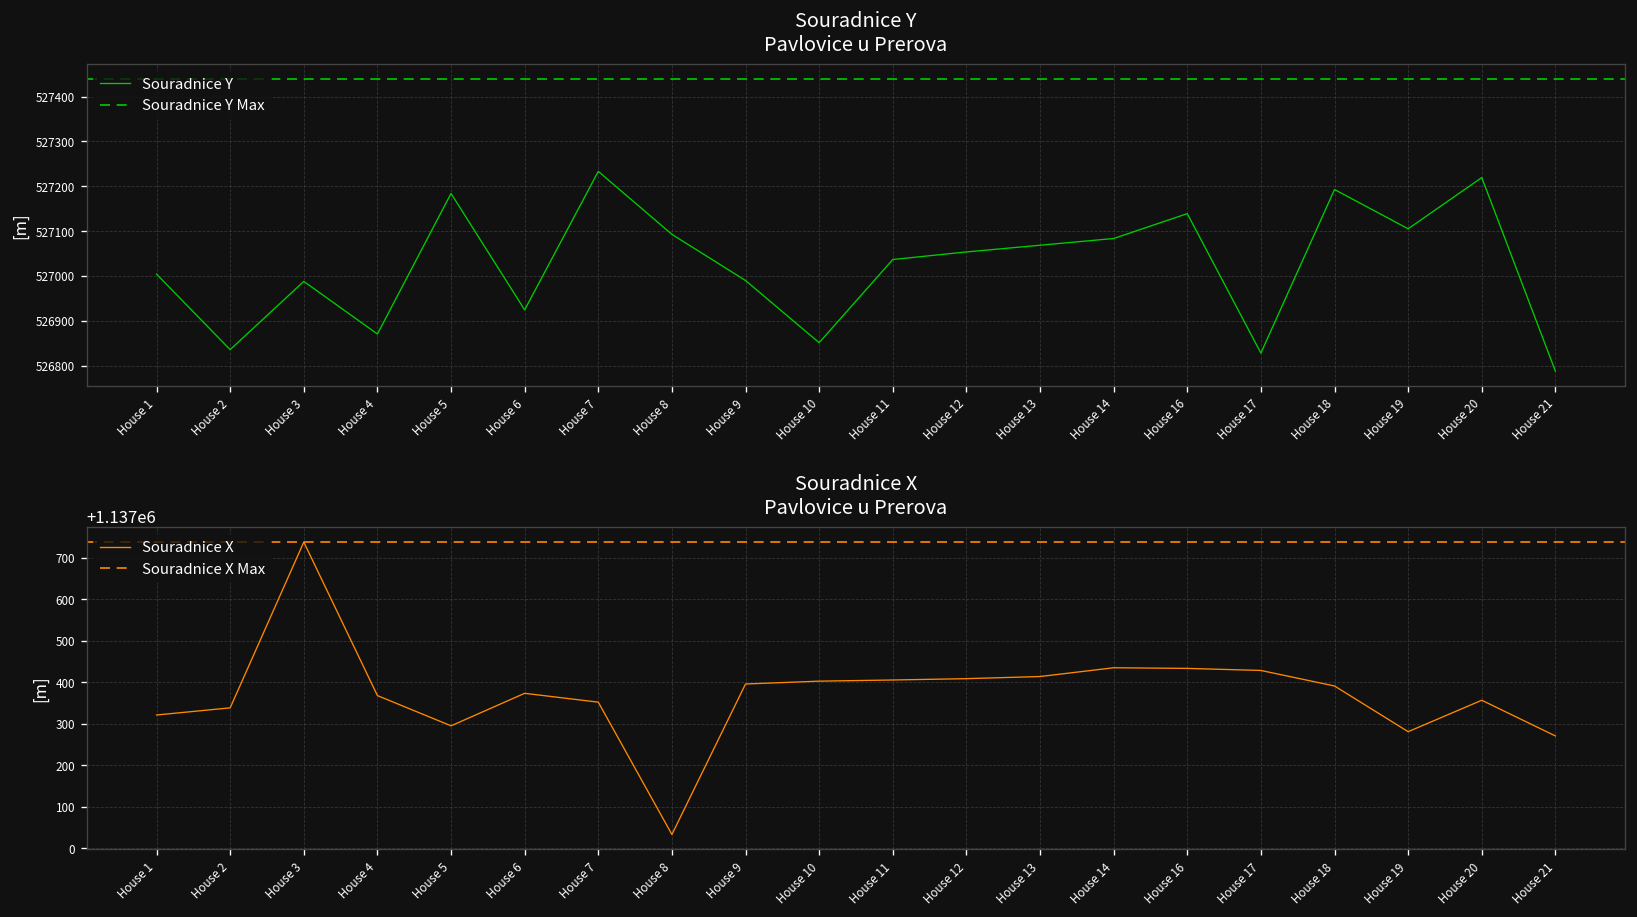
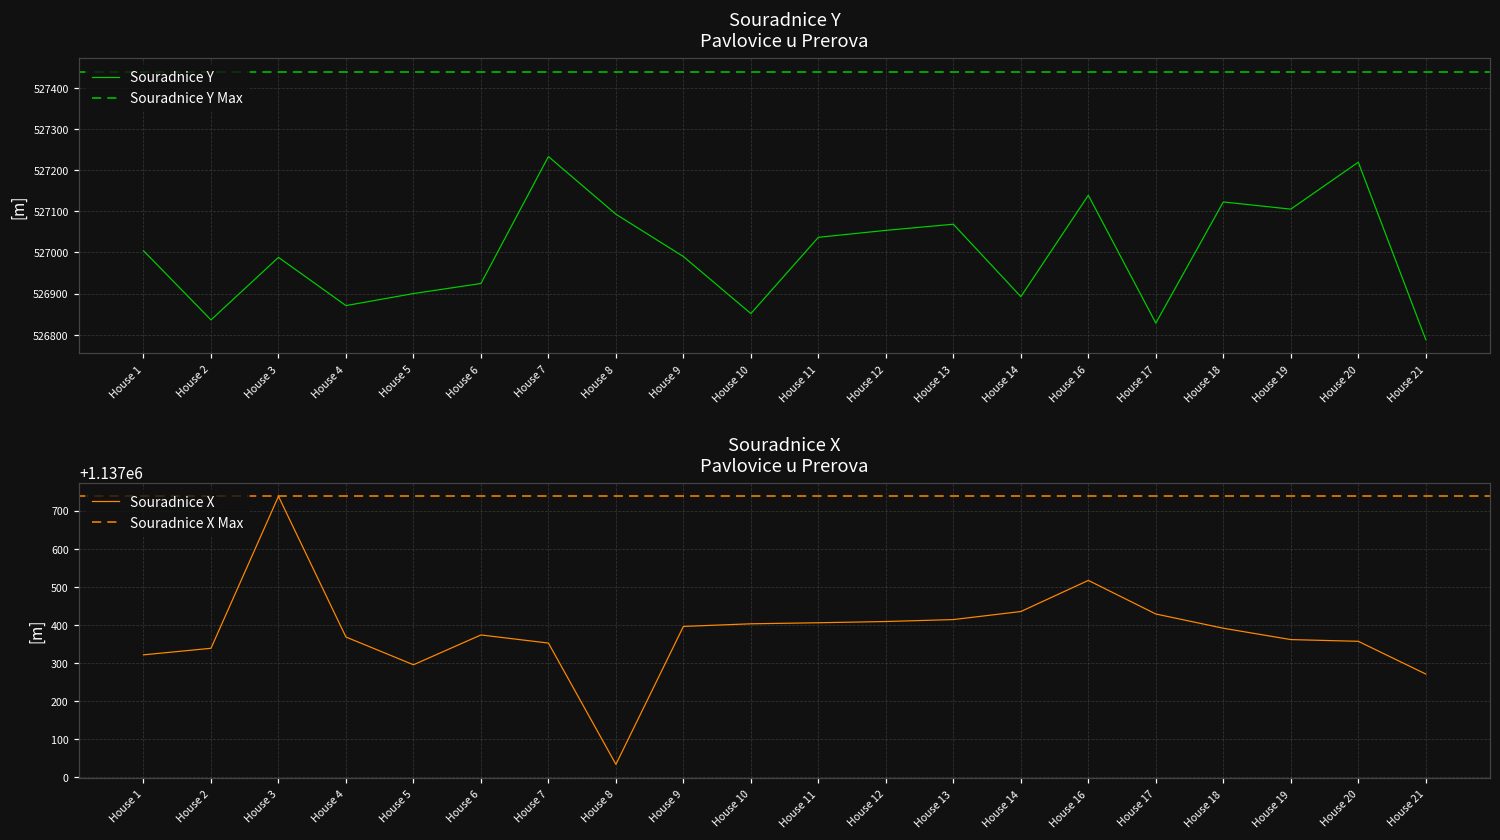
  {
    "Souradnice Y Pavlovice u Prerova": {
      "House 1": 527000,
      "House 2": 526840,
      "House 3": 526990,
      "House 4": 526870,
-     "House 5": 527180,
+     "House 5": 526900,
      "House 6": 526920,
      "House 7": 527230,
      "House 8": 527090,
      "House 9": 526990,
      "House 10": 526850,
      "House 11": 527040,
      "House 12": 527050,
      "House 13": 527070,
-     "House 14": 527080,
+     "House 14": 526890,
      "House 16": 527140,
      "House 17": 526830,
-     "House 18": 527190,
+     "House 18": 527120,
      "House 19": 527110,
      "House 20": 527220,
      "House 21": 526790
    },
    "Souradnice X Pavlovice u Prerova": {
      "House 1": 1137320,
      "House 2": 1137340,
      "House 3": 1137740,
      "House 4": 1137370,
      "House 5": 1137300,
      "House 6": 1137370,
      "House 7": 1137350,
      "House 8": 1137030,
      "House 9": 1137400,
      "House 10": 1137400,
      "House 11": 1137410,
      "House 12": 1137410,
      "House 13": 1137410,
      "House 14": 1137430,
-     "House 16": 1137430,
+     "House 16": 1137520,
      "House 17": 1137430,
      "House 18": 1137390,
-     "House 19": 1137280,
+     "House 19": 1137360,
      "House 20": 1137360,
      "House 21": 1137270
    }
  }
